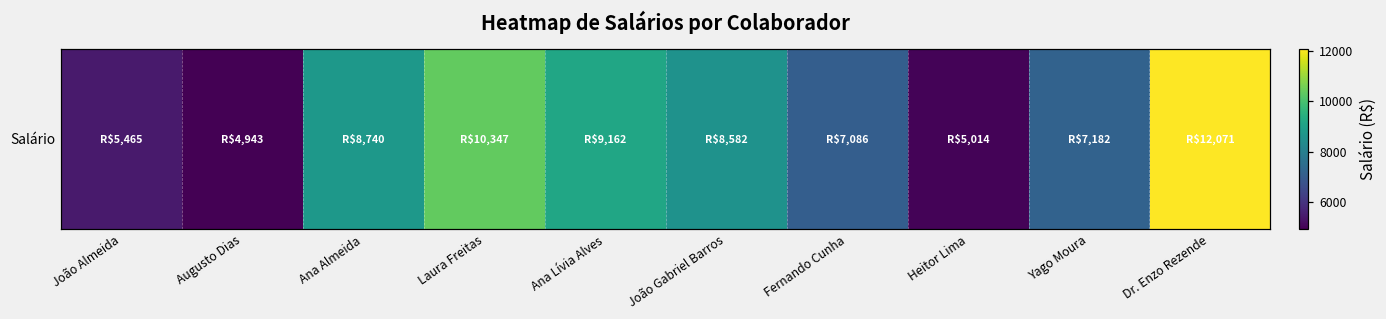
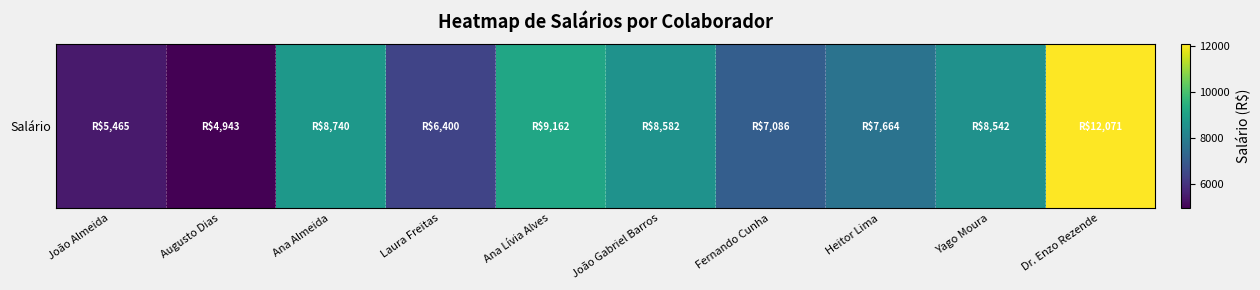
  {
    "Salário": {
      "João Almeida": "$5,465",
      "Augusto Dias": "$4,943",
      "Ana Almeida": "$8,740",
-     "Laura Freitas": "$10,347",
+     "Laura Freitas": "$6,400",
      "Ana Lívia Alves": "$9,162",
      "João Gabriel Barros": "$8,582",
      "Fernando Cunha": "$7,086",
-     "Heitor Lima": "$5,014",
-     "Yago Moura": "$7,182",
+     "Heitor Lima": "$7,664",
+     "Yago Moura": "$8,542",
      "Dr. Enzo Rezende": "$12,071"
    }
  }
